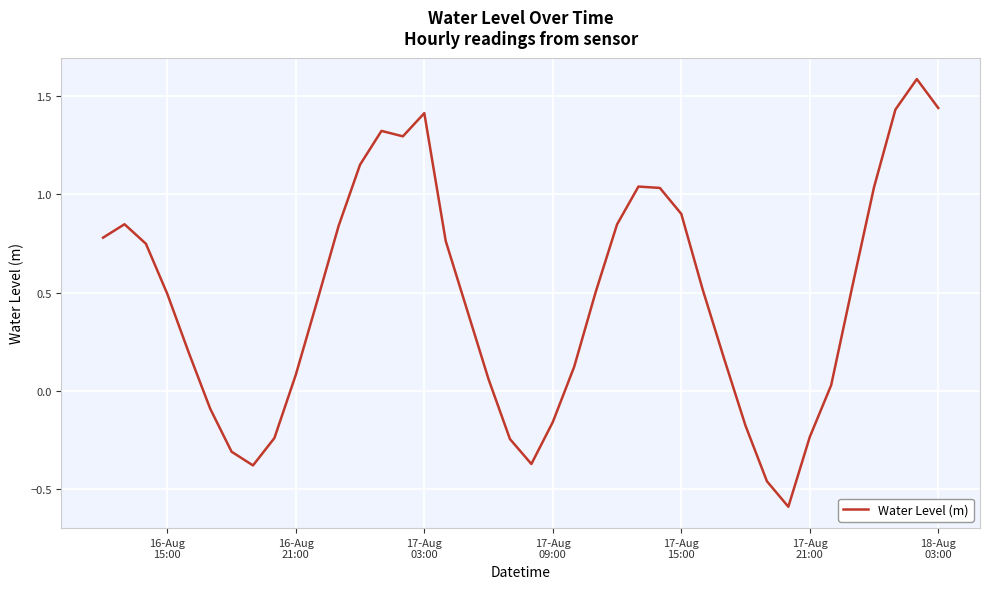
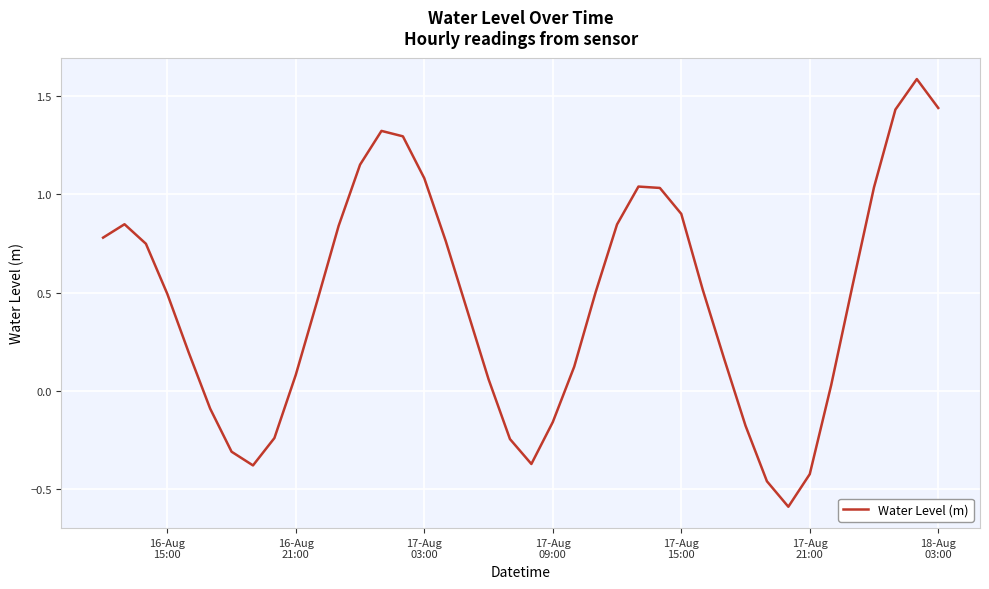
  {
    "16-Aug 15:00": 0.49,
    "16-Aug 21:00": 0.08,
-   "17-Aug 03:00": 1.41,
+   "17-Aug 03:00": 1.08,
    "17-Aug 09:00": -0.16,
    "17-Aug 15:00": 0.90,
-   "17-Aug 21:00": -0.23,
+   "17-Aug 21:00": -0.42,
    "18-Aug 03:00": 1.44
  }
